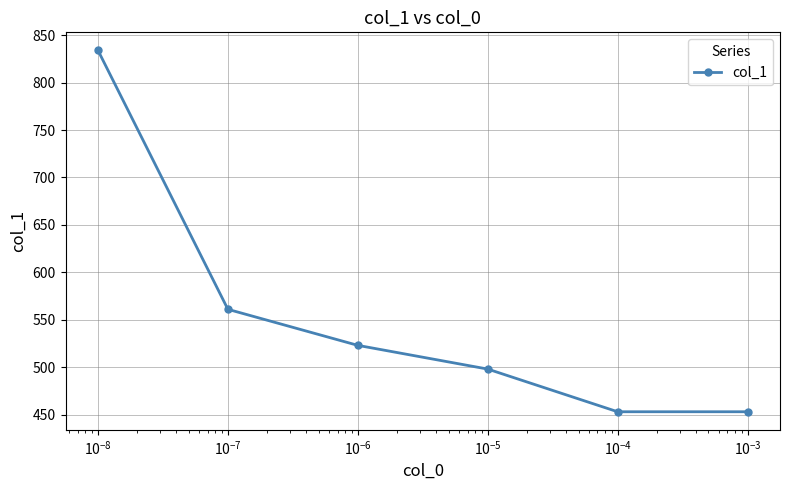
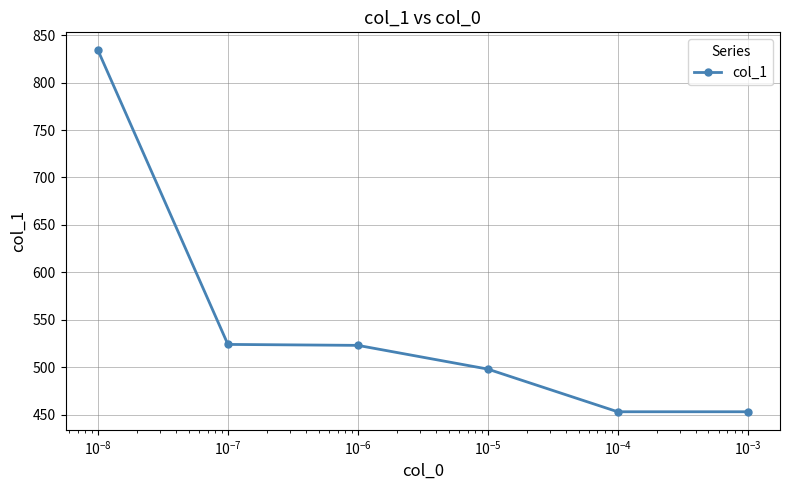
  {
    "10^-8": 830,
-   "10^-7": 560,
+   "10^-7": 520,
    "10^-6": 520,
    "10^-5": 500,
    "10^-4": 450,
    "10^-3": 450
  }
